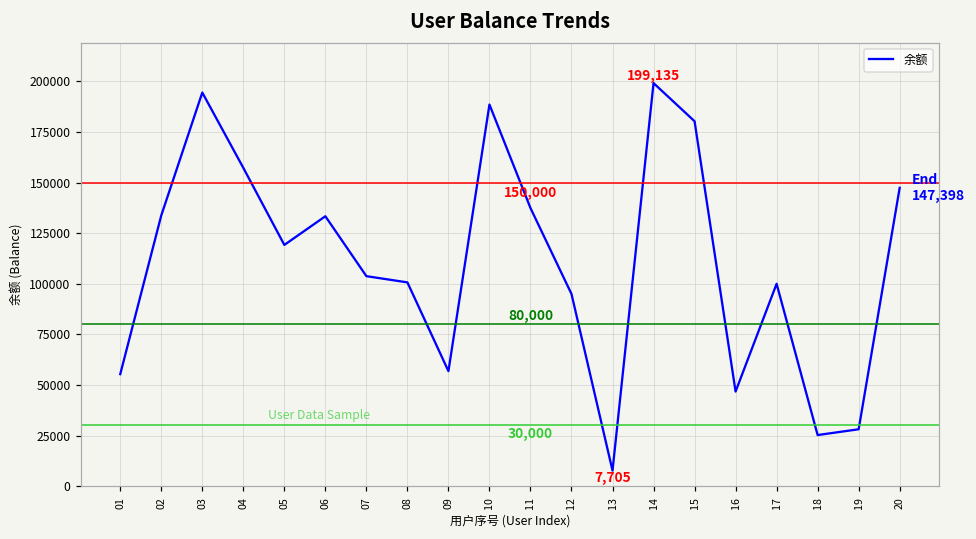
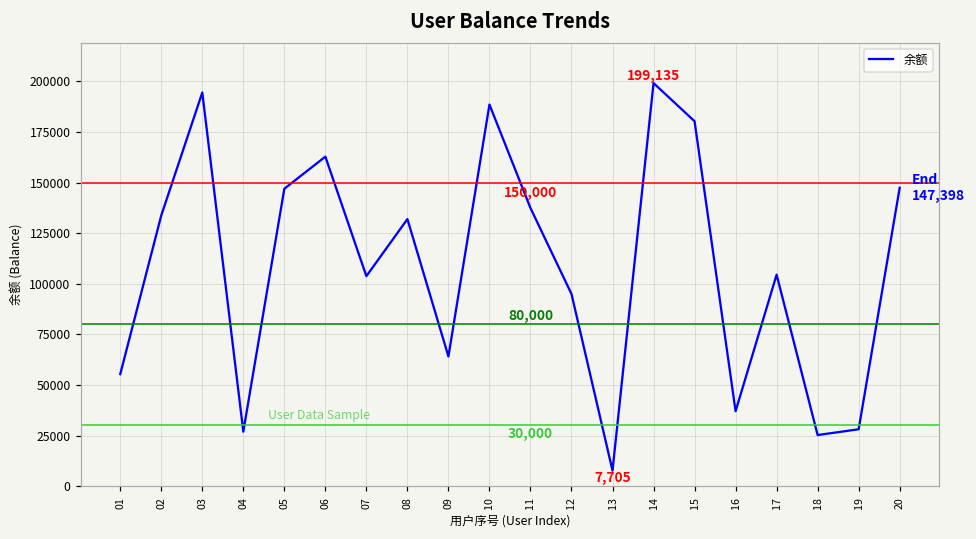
  {
    "01": 55000,
    "02": 134000,
    "03": 194000,
-   "04": 157000,
-   "05": 119000,
-   "06": 133000,
+   "04": 27000,
+   "05": 147000,
+   "06": 163000,
    "07": 104000,
-   "08": 101000,
-   "09": 57000,
+   "08": 132000,
+   "09": 64000,
    "10": 189000,
    "15": 180000,
-   "16": 47000,
-   "17": 100000,
+   "16": 37000,
+   "17": 105000,
    "18": 25000,
    "19": 28000
  }
